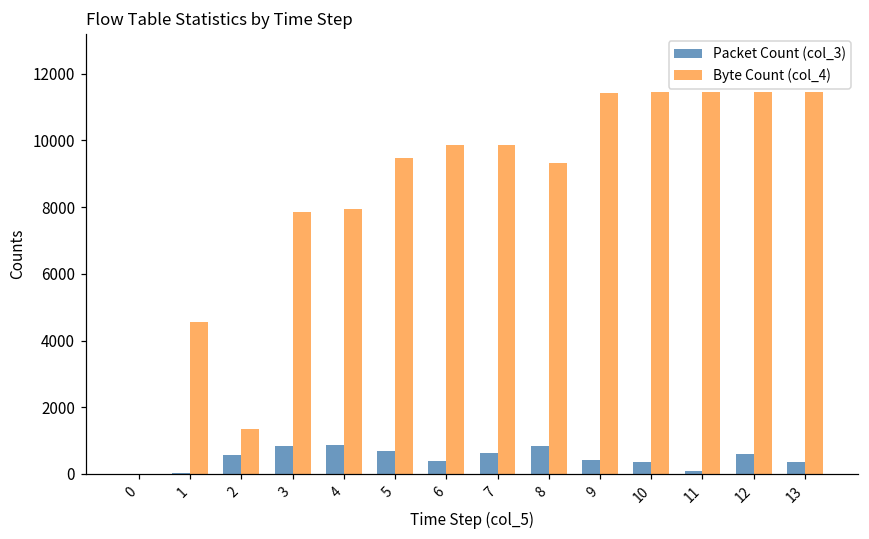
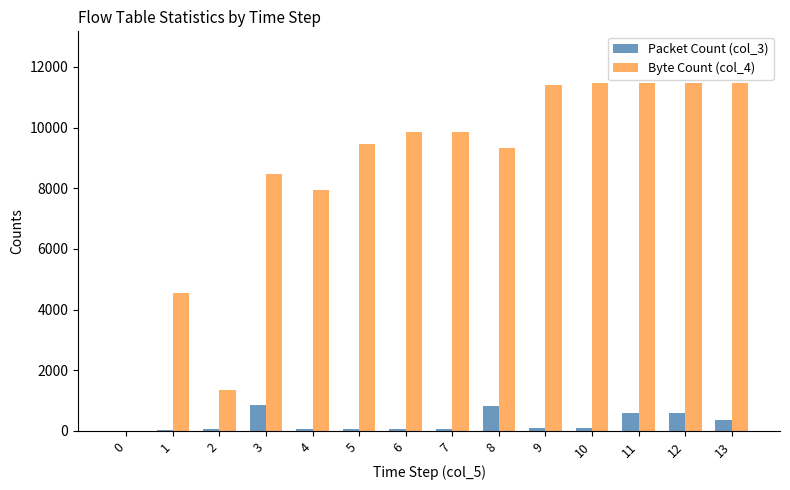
  {
    "Packet Count (col_3)": {
      "0": 0,
-     "2": 600,
+     "2": 100,
      "3": 800,
-     "4": 900,
-     "5": 700,
-     "6": 400,
-     "7": 600,
+     "4": 100,
+     "5": 100,
+     "6": 100,
+     "7": 100,
      "8": 800,
-     "9": 400,
-     "10": 400,
-     "11": 100,
+     "9": 100,
+     "10": 100,
+     "11": 600,
      "12": 600,
      "13": 400
    },
    "Byte Count (col_4)": {
      "0": 0,
      "1": 4500,
      "2": 1300,
-     "3": 7900,
+     "3": 8500,
      "4": 7900,
      "5": 9500,
      "6": 9900,
      "7": 9900,
      "8": 9300,
      "9": 11400,
      "10": 11500,
      "11": 11500,
      "12": 11500,
      "13": 11500
    }
  }
